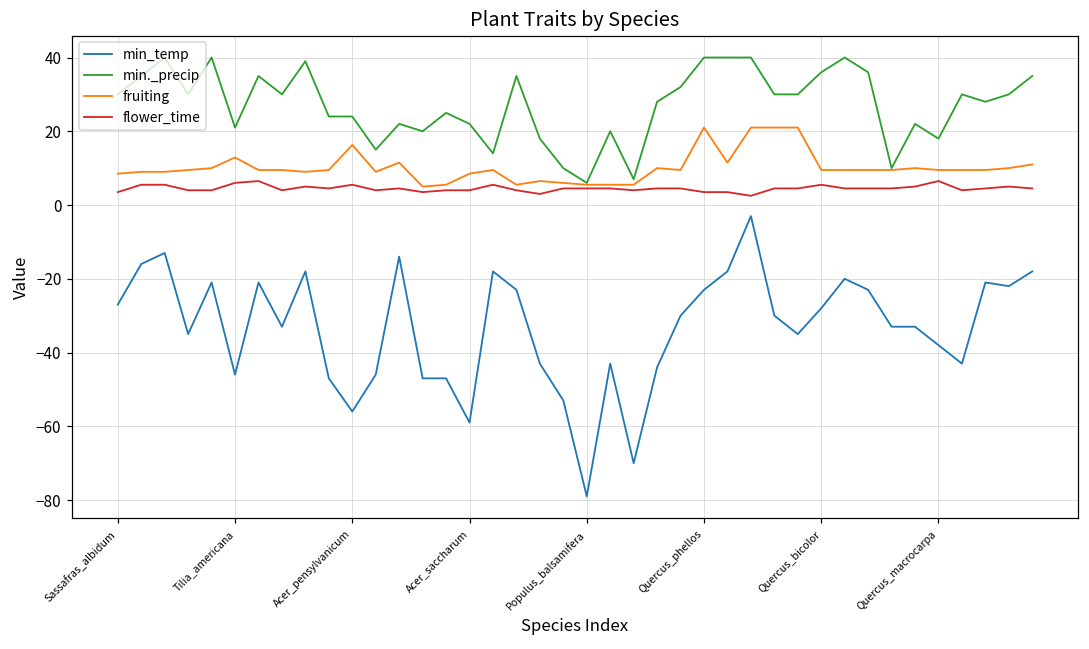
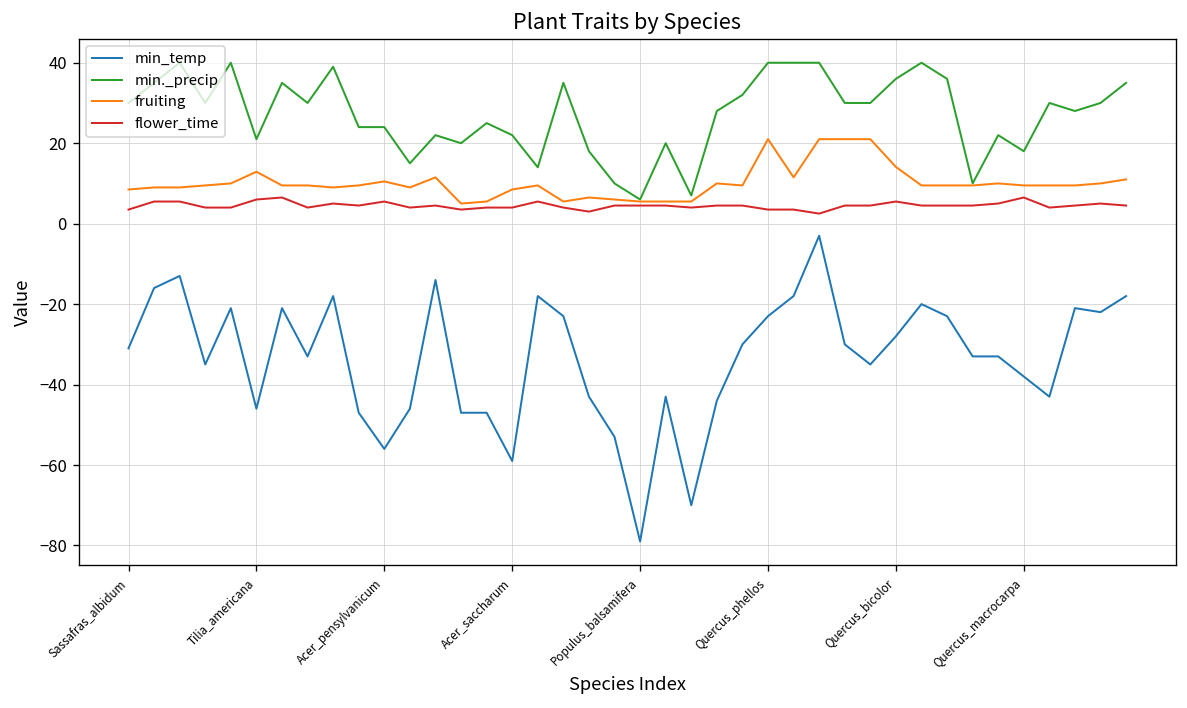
  {
    "min_temp": {
-     "Sassafras_albidum": -27,
+     "Sassafras_albidum": -31,
      "Tilia_americana": -46,
      "Acer_pensylvanicum": -56,
      "Acer_saccharum": -59,
      "Populus_balsamifera": -79,
      "Quercus_phellos": -23,
      "Quercus_bicolor": -28,
      "Quercus_macrocarpa": -38
    },
    "min._precip": {
      "Tilia_americana": 21,
      "Acer_pensylvanicum": 24,
      "Acer_saccharum": 22,
      "Quercus_phellos": 40,
      "Quercus_bicolor": 36,
      "Quercus_macrocarpa": 18
    },
    "fruiting": {
      "Sassafras_albidum": 9,
      "Tilia_americana": 13,
-     "Acer_pensylvanicum": 16,
+     "Acer_pensylvanicum": 11,
      "Acer_saccharum": 9,
      "Quercus_phellos": 21,
-     "Quercus_bicolor": 10,
+     "Quercus_bicolor": 14,
      "Quercus_macrocarpa": 10
    },
    "flower_time": {
      "Sassafras_albidum": 4,
      "Tilia_americana": 6,
      "Acer_pensylvanicum": 6,
      "Acer_saccharum": 4,
      "Populus_balsamifera": 5,
      "Quercus_phellos": 4,
      "Quercus_bicolor": 6,
      "Quercus_macrocarpa": 7
    }
  }
